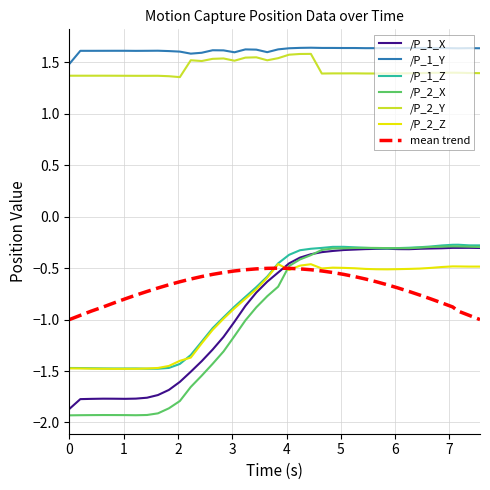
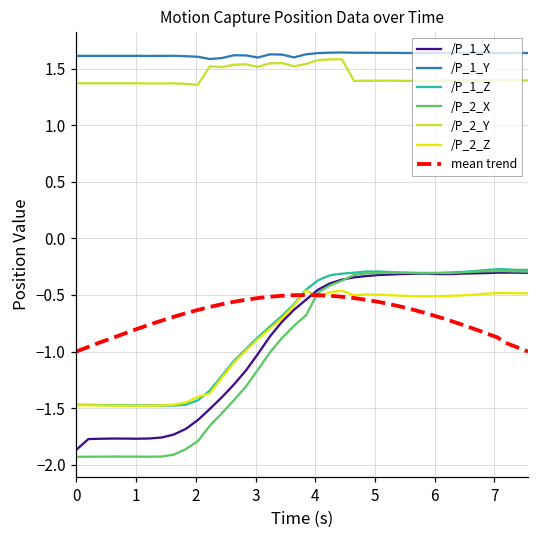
  {
    "/P_1_X": {
      "0": -1.87
    },
    "/P_1_Y": {
-     "0": 1.49
+     "0": 1.61
    },
    "/P_2_X": {
      "0": -1.93
    },
    "mean trend": {
      "0": -1.00
    }
  }
